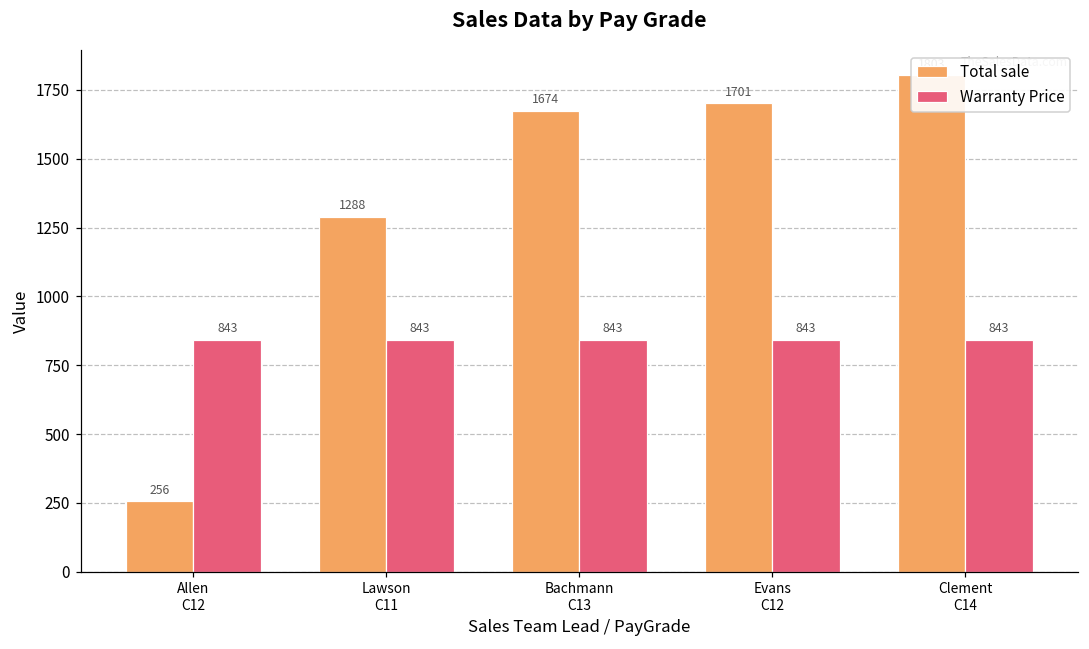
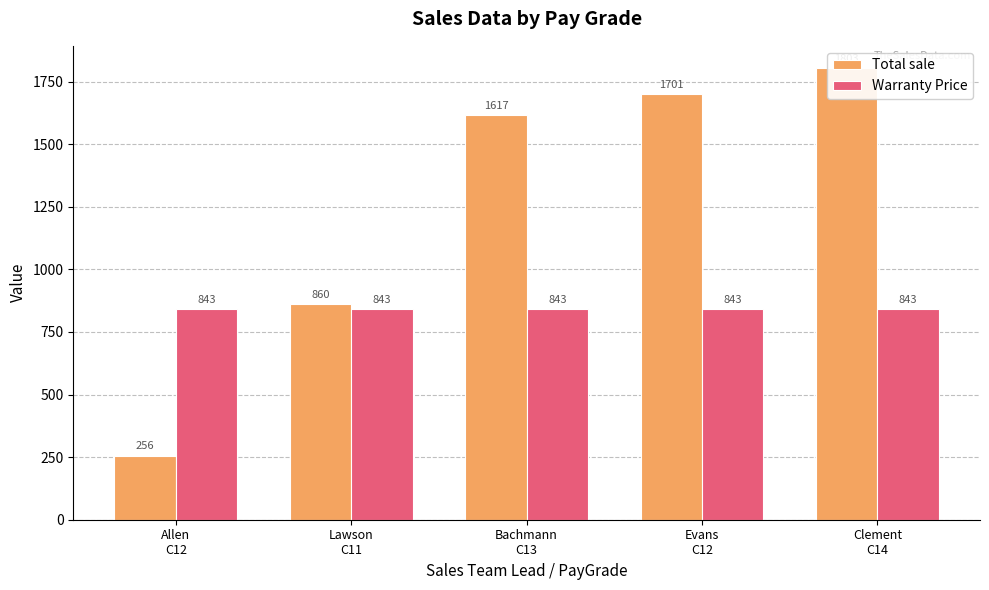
  {
    "Total sale": {
      "Allen C12": 256,
-     "Lawson C11": 1288,
-     "Bachmann C13": 1674,
+     "Lawson C11": 860,
+     "Bachmann C13": 1617,
      "Evans C12": 1701
    },
    "Warranty Price": {
      "Allen C12": 843,
      "Lawson C11": 843,
      "Bachmann C13": 843,
      "Evans C12": 843,
      "Clement C14": 843
    }
  }
